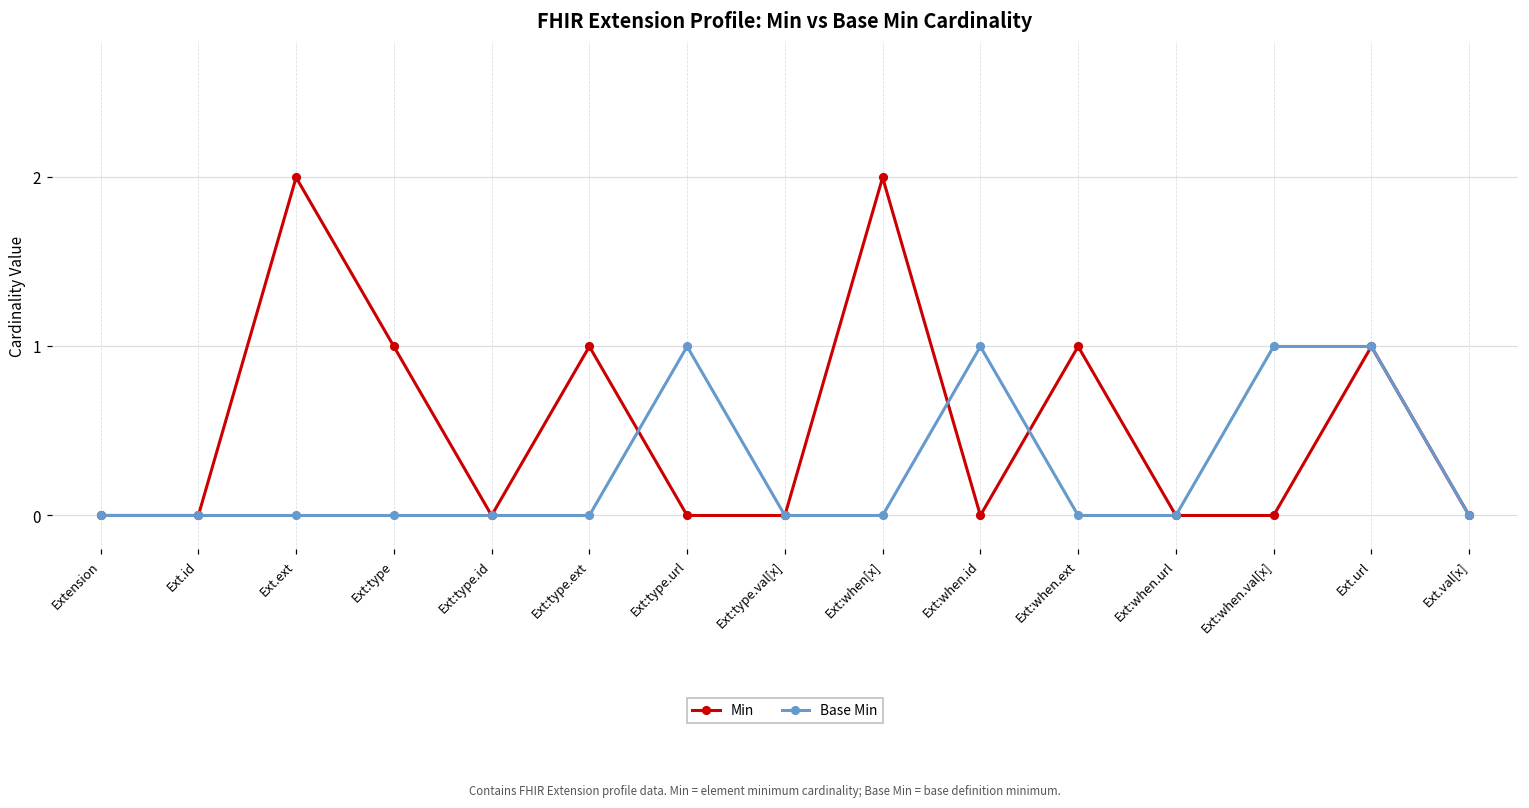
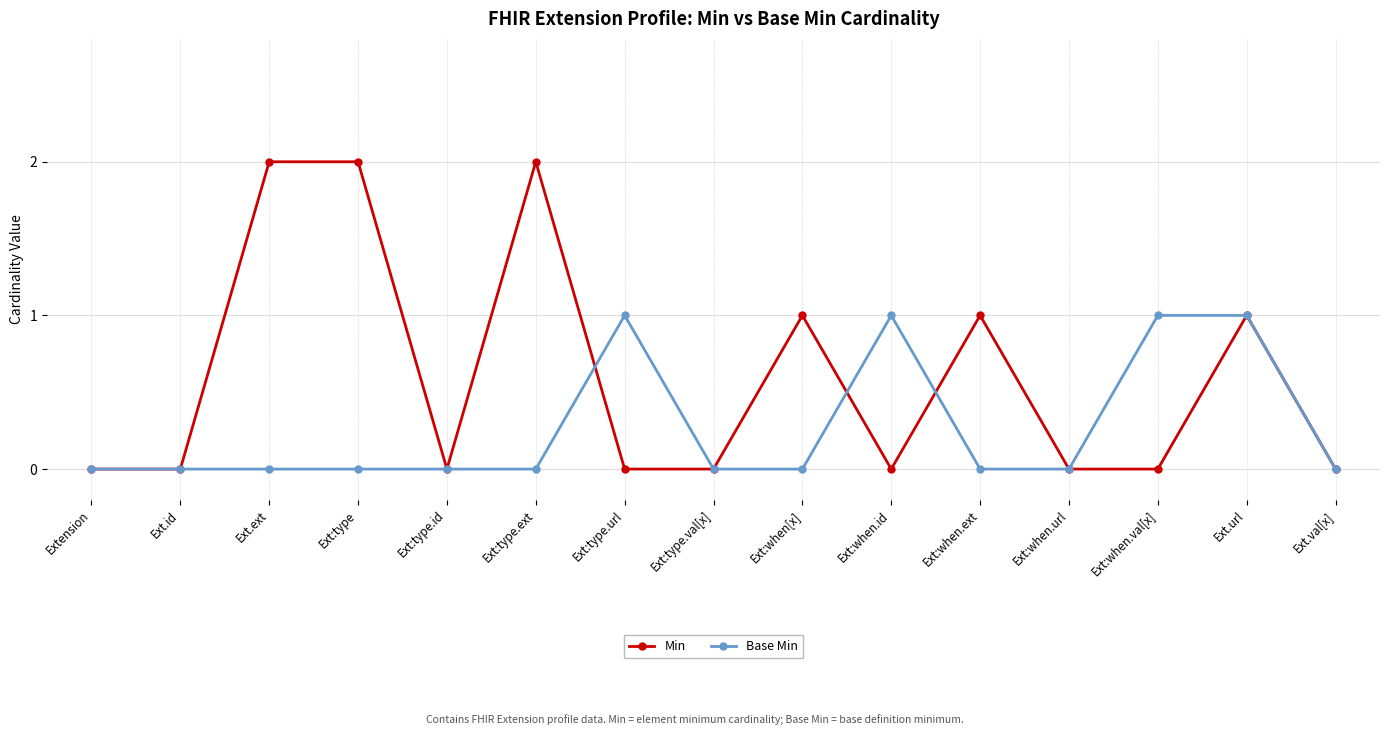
  {
    "Min": {
      "Ext.ext": 2,
-     "Ext:type": 1,
-     "Ext:type.ext": 1,
+     "Ext:type": 2,
+     "Ext:type.ext": 2,
      "Ext:type.url": 0,
-     "Ext:when[x]": 2,
+     "Ext:when[x]": 1,
      "Ext:when.id": 0,
      "Ext:when.ext": 1,
      "Ext:when.val[x]": 0
    },
    "Base Min": {
      "Ext.ext": 0,
      "Ext:type": 0,
      "Ext:type.ext": 0,
      "Ext:type.url": 1,
      "Ext:when[x]": 0,
      "Ext:when.id": 1,
      "Ext:when.ext": 0,
      "Ext:when.val[x]": 1
    }
  }
